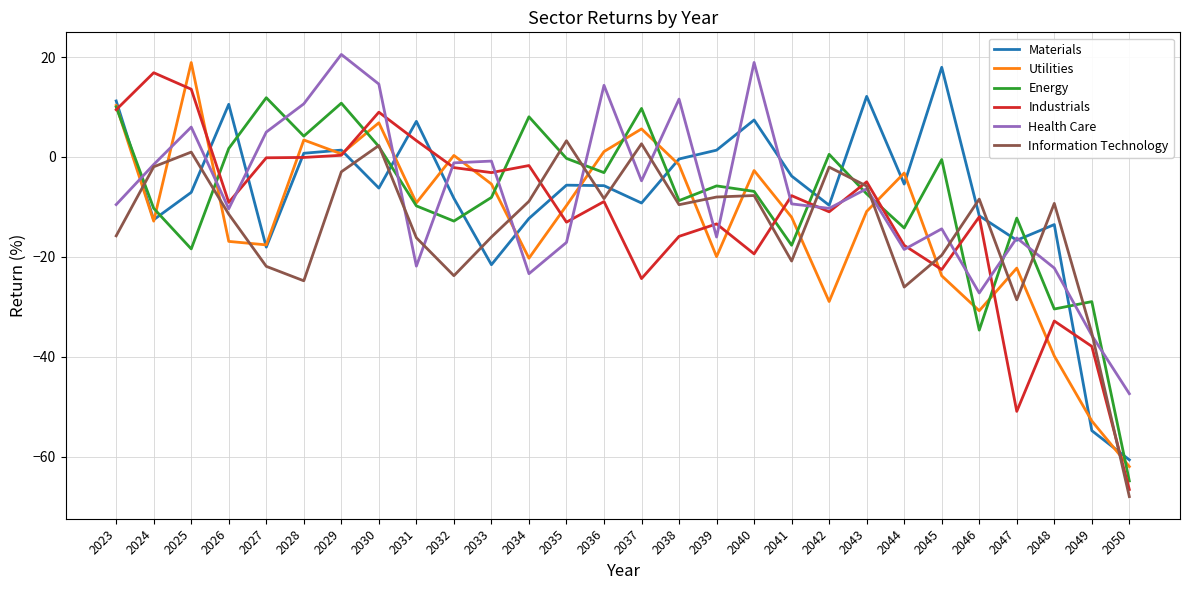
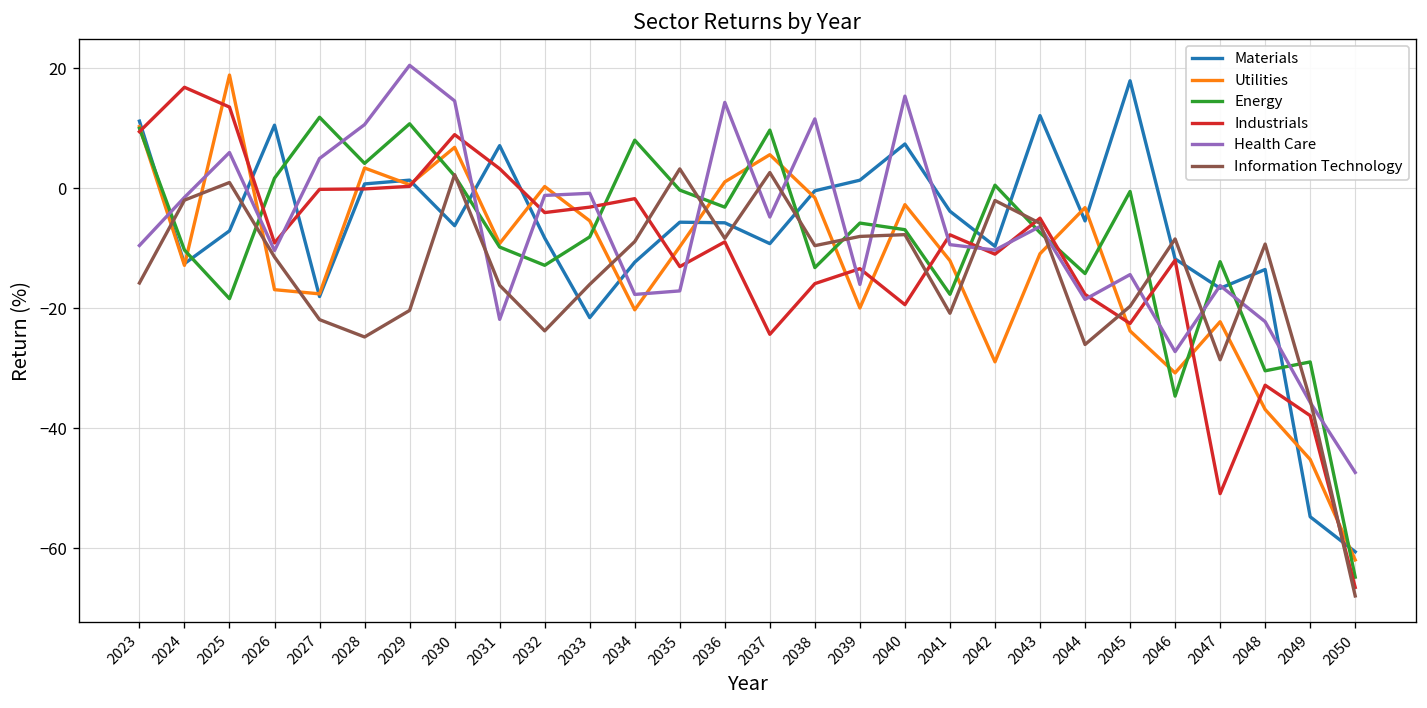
  {
    "Materials": {
      "2023": 11,
      "2025": -7,
      "2026": 11,
      "2028": 1,
      "2029": 1,
      "2030": -6,
      "2031": 7,
      "2032": -8,
      "2033": -22,
      "2034": -12,
      "2035": -6,
      "2036": -6,
      "2037": -9,
      "2038": 0,
      "2039": 1,
      "2040": 7,
      "2041": -4,
      "2042": -10,
      "2043": 12,
      "2044": -5,
      "2045": 18,
      "2048": -14,
      "2049": -55,
      "2050": -61
    },
    "Utilities": {
      "2025": 19,
      "2026": -17,
      "2028": 3,
      "2030": 7,
      "2031": -9,
      "2032": 0,
      "2033": -5,
      "2034": -20,
      "2035": -10,
      "2036": 1,
      "2037": 6,
      "2038": -2,
      "2039": -20,
      "2040": -3,
      "2041": -12,
      "2042": -29,
      "2043": -11,
      "2044": -3,
      "2045": -24,
      "2046": -31,
      "2047": -22,
-     "2048": -40,
-     "2049": -53,
+     "2048": -37,
+     "2049": -45,
      "2050": -62
    },
    "Energy": {
      "2024": -10,
      "2025": -18,
      "2026": 2,
      "2027": 12,
      "2028": 4,
      "2029": 11,
      "2031": -10,
      "2032": -13,
      "2033": -8,
      "2034": 8,
      "2035": 0,
      "2036": -3,
      "2037": 10,
-     "2038": -9,
+     "2038": -13,
      "2039": -6,
      "2040": -7,
      "2041": -18,
      "2042": 1,
      "2043": -7,
      "2044": -14,
      "2045": -1,
      "2046": -35,
      "2047": -12,
      "2048": -30,
      "2049": -29,
      "2050": -65
    },
    "Industrials": {
      "2023": 9,
      "2024": 17,
      "2025": 14,
      "2026": -9,
      "2027": 0,
      "2028": 0,
      "2030": 9,
      "2031": 3,
-     "2032": -2,
+     "2032": -4,
      "2033": -3,
      "2034": -2,
      "2035": -13,
      "2036": -9,
      "2037": -24,
      "2038": -16,
      "2039": -13,
      "2040": -19,
      "2041": -8,
      "2042": -11,
      "2043": -5,
      "2044": -18,
      "2045": -23,
      "2047": -51,
      "2048": -33,
      "2049": -38,
      "2050": -67
    },
    "Health Care": {
      "2023": -10,
      "2025": 6,
      "2026": -10,
      "2027": 5,
      "2028": 11,
      "2029": 21,
      "2030": 15,
      "2031": -22,
      "2032": -1,
      "2033": -1,
-     "2034": -23,
+     "2034": -18,
      "2035": -17,
      "2036": 14,
      "2037": -5,
      "2038": 12,
      "2039": -16,
-     "2040": 19,
+     "2040": 15,
      "2041": -9,
      "2042": -10,
      "2043": -6,
      "2044": -19,
      "2045": -14,
      "2046": -27,
      "2048": -22,
      "2050": -47
    },
    "Information Technology": {
      "2023": -16,
      "2025": 1,
      "2026": -11,
      "2027": -22,
      "2028": -25,
-     "2029": -3,
+     "2029": -20,
      "2031": -16,
      "2032": -24,
      "2033": -16,
      "2034": -9,
      "2035": 3,
      "2036": -8,
      "2037": 3,
      "2038": -10,
      "2039": -8,
      "2040": -8,
      "2041": -21,
      "2042": -2,
      "2043": -6,
      "2044": -26,
      "2045": -20,
      "2046": -8,
      "2047": -29,
      "2048": -9,
      "2050": -68
    }
  }
